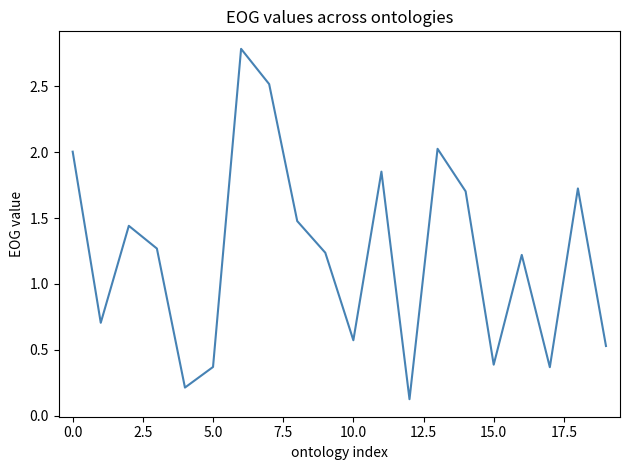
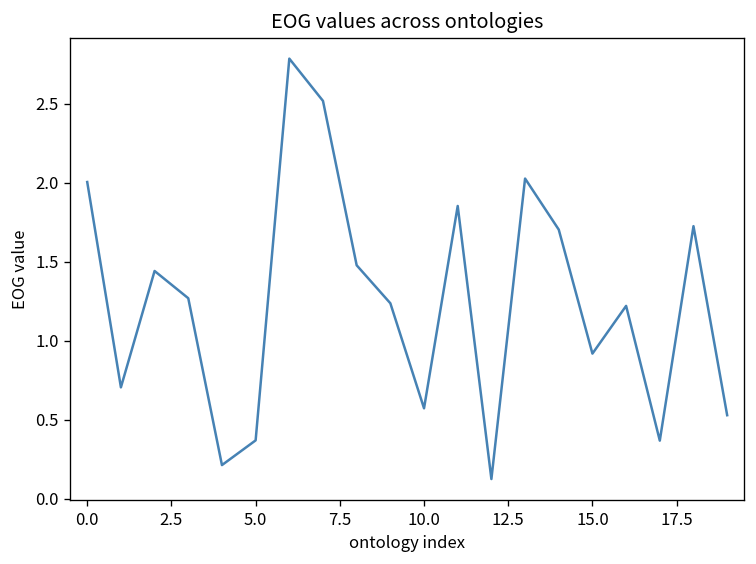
  {
    "0.0": 2.00,
    "5.0": 0.37,
    "10.0": 0.57,
-   "15.0": 0.39
+   "15.0": 0.92
  }
